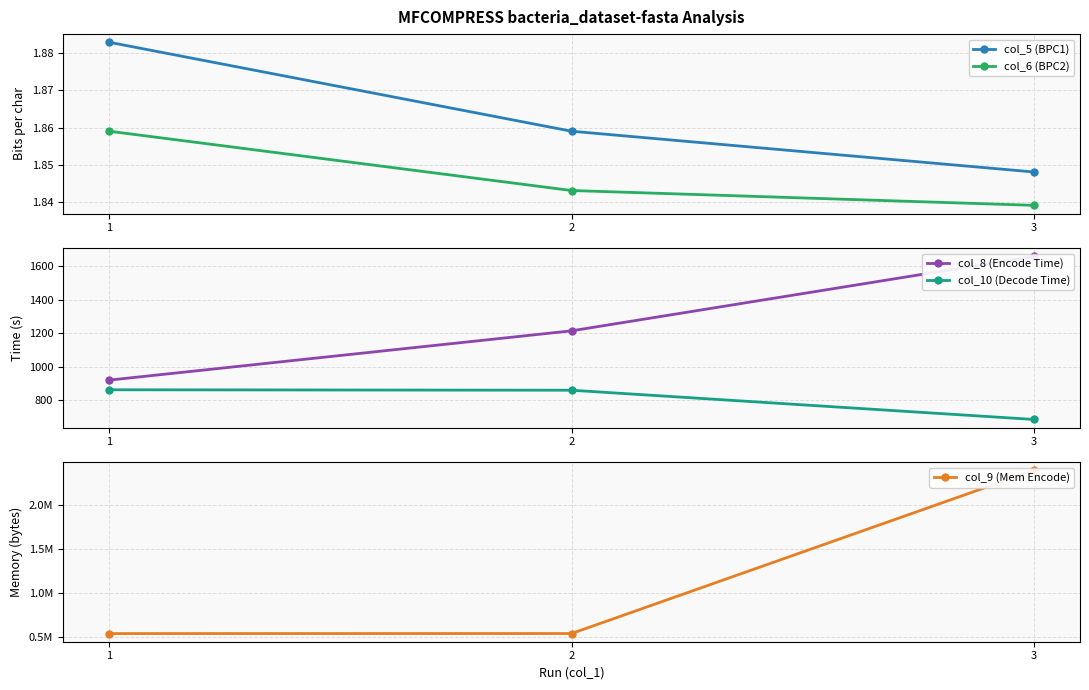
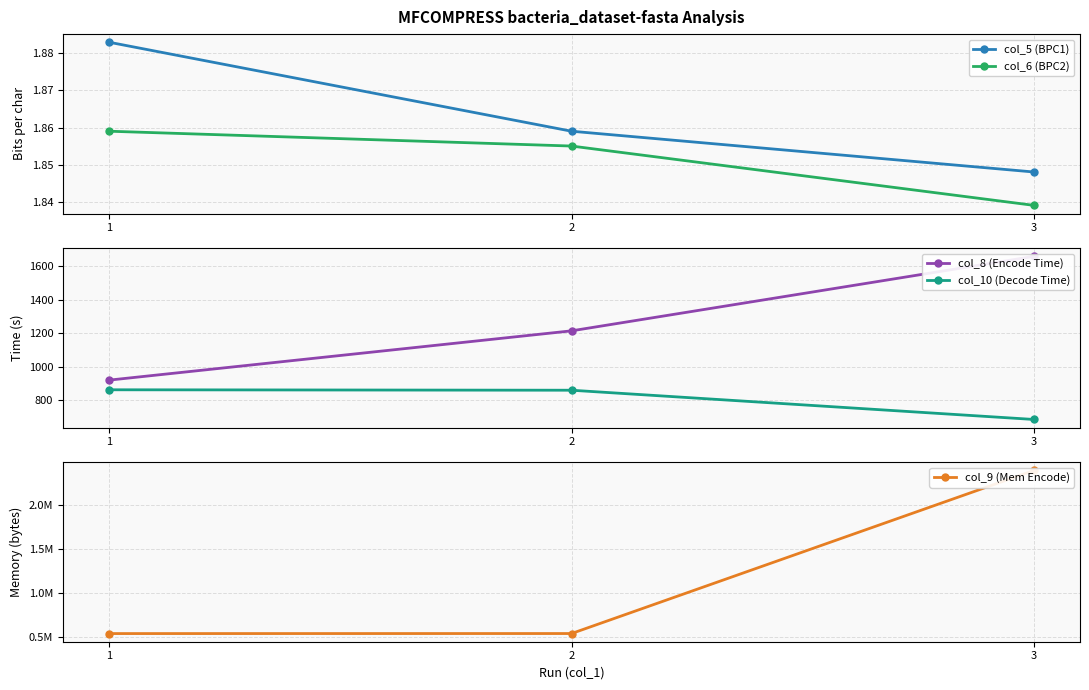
  {
    "MFCOMPRESS bacteria_dataset-fasta Analysis": {
      "col_5 (BPC1)": {
        "1": 1.883,
        "2": 1.859,
        "3": 1.848
      },
      "col_6 (BPC2)": {
        "1": 1.859,
-       "2": 1.843,
+       "2": 1.855,
        "3": 1.839
      }
    }
  }
